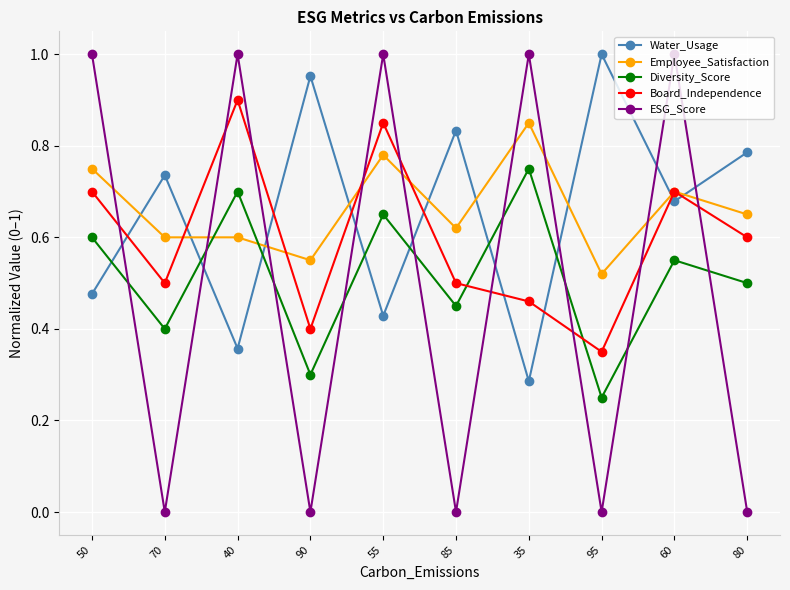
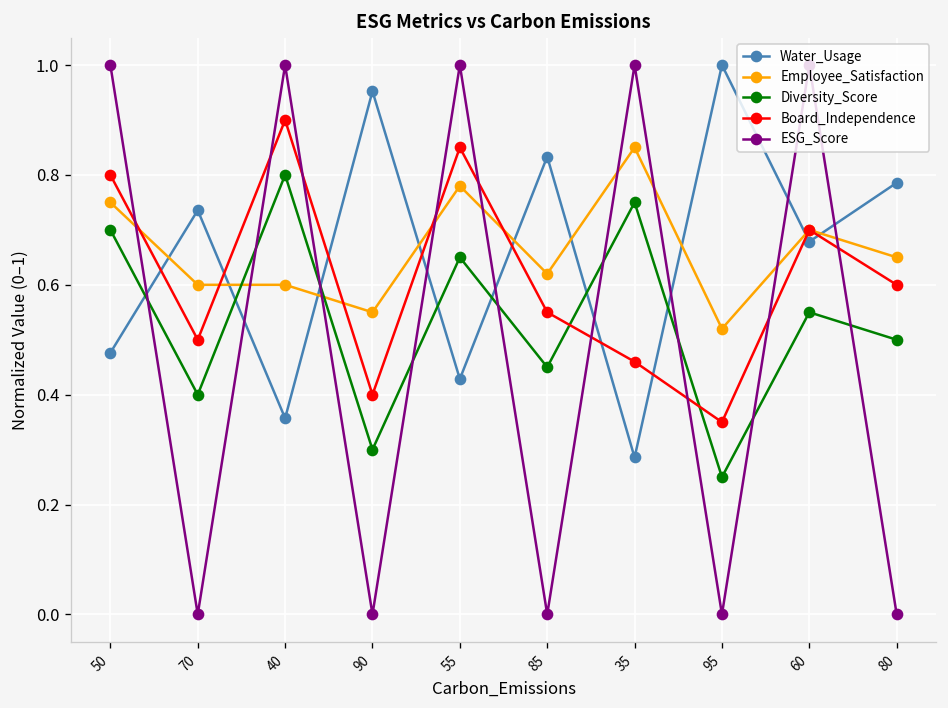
  {
    "Water_Usage": {
      "50": 0.48,
      "70": 0.74,
      "40": 0.36,
      "90": 0.95,
      "55": 0.43,
      "85": 0.83,
      "35": 0.29,
      "95": 1.00,
      "60": 0.68,
      "80": 0.79
    },
    "Employee_Satisfaction": {
      "50": 0.75,
      "70": 0.60,
      "40": 0.60,
      "90": 0.55,
      "55": 0.78,
      "85": 0.62,
      "35": 0.85,
      "95": 0.52,
      "80": 0.65
    },
    "Diversity_Score": {
-     "50": 0.6,
+     "50": 0.7,
      "70": 0.4,
-     "40": 0.7,
+     "40": 0.8,
      "90": 0.3,
      "55": 0.65,
      "85": 0.45,
      "35": 0.75,
      "95": 0.25,
      "60": 0.55,
      "80": 0.5
    },
    "Board_Independence": {
-     "50": 0.7,
+     "50": 0.8,
      "70": 0.50,
      "40": 0.90,
      "90": 0.40,
      "55": 0.85,
-     "85": 0.50,
+     "85": 0.55,
      "35": 0.46,
      "95": 0.35,
      "80": 0.60
    },
    "ESG_Score": {
      "50": 1.00,
      "70": 0.00,
      "40": 1.00,
      "90": 0.00,
      "55": 1.00,
      "85": 0.00,
      "35": 1.00,
      "95": 0.00,
      "80": 0.00
    }
  }
